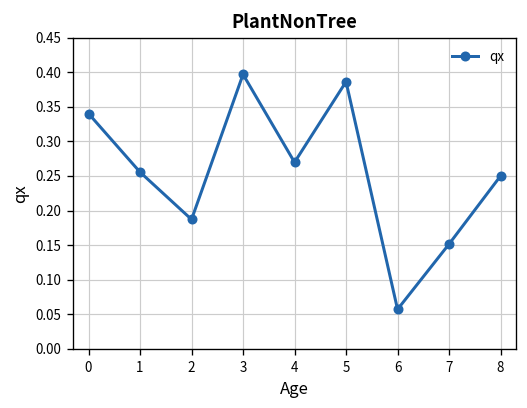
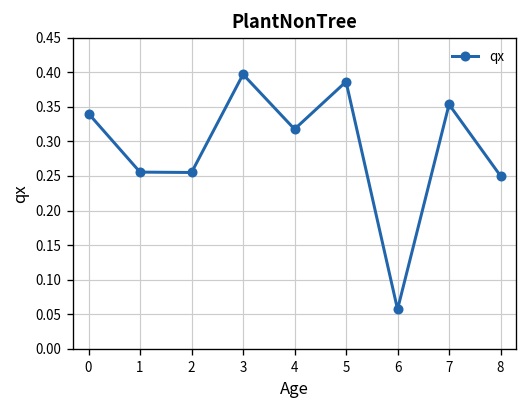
  {
    "0": 0.34,
    "1": 0.26,
-   "2": 0.19,
+   "2": 0.25,
    "3": 0.40,
-   "4": 0.27,
+   "4": 0.32,
    "5": 0.39,
    "6": 0.06,
-   "7": 0.15,
+   "7": 0.35,
    "8": 0.25
  }
